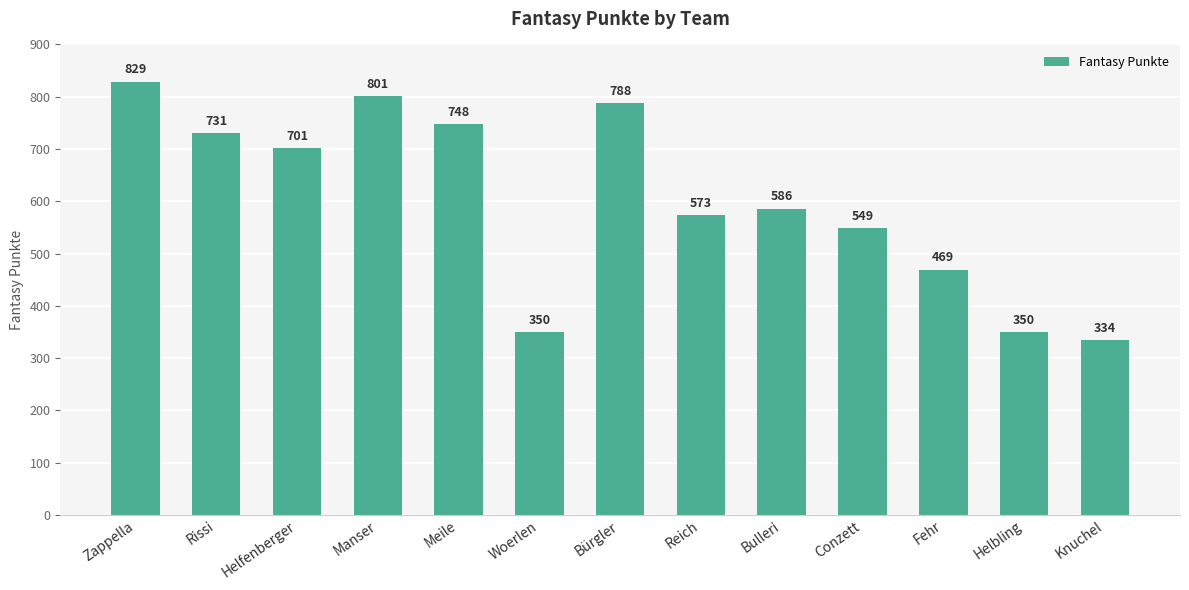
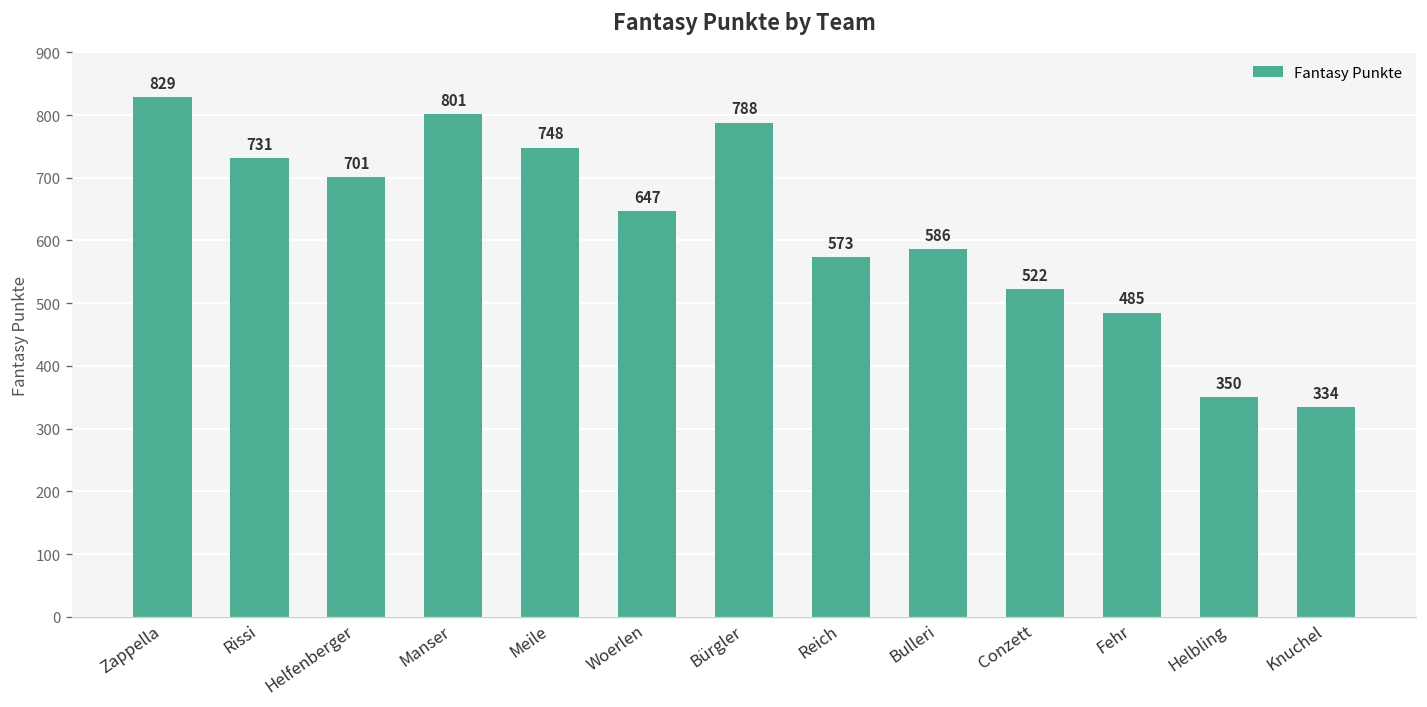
  {
    "Zappella": 829,
    "Rissi": 731,
    "Helfenberger": 701,
    "Manser": 801,
    "Meile": 748,
-   "Woerlen": 350,
+   "Woerlen": 647,
    "Bürgler": 788,
    "Reich": 573,
    "Bulleri": 586,
-   "Conzett": 549,
-   "Fehr": 469,
+   "Conzett": 522,
+   "Fehr": 485,
    "Helbling": 350,
    "Knuchel": 334
  }
